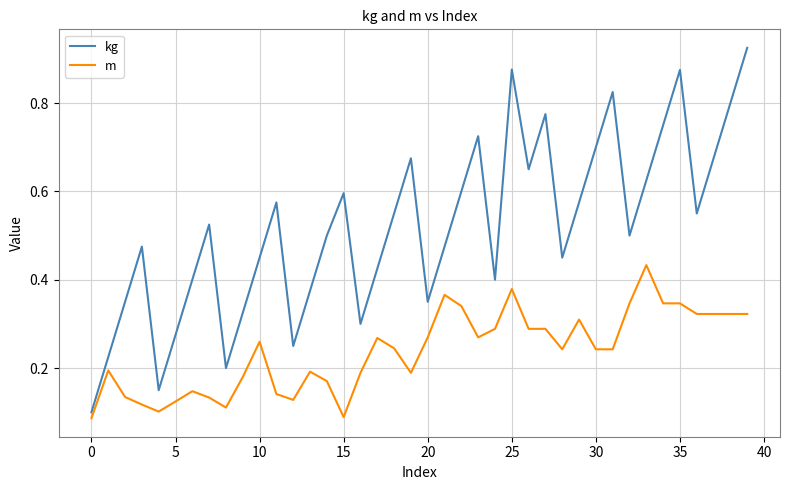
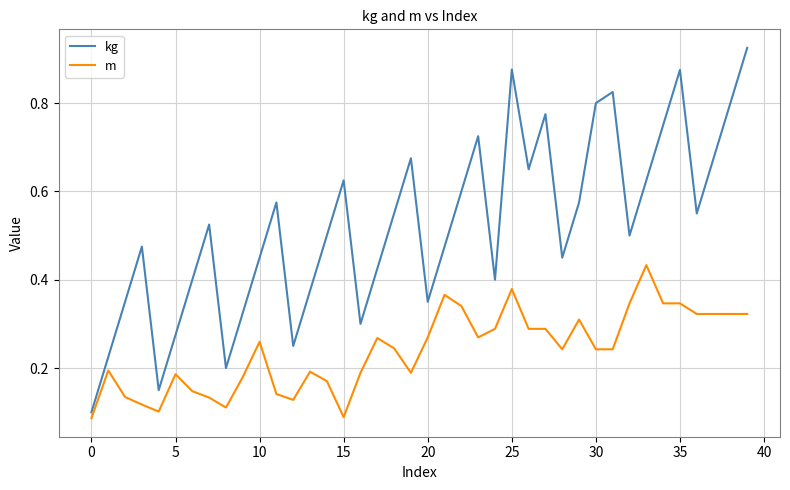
  {
    "kg": {
      "0": 0.10,
      "5": 0.28,
      "10": 0.45,
-     "15": 0.60,
+     "15": 0.63,
      "20": 0.35,
      "25": 0.88,
-     "30": 0.7,
+     "30": 0.8,
      "35": 0.88
    },
    "m": {
      "0": 0.09,
-     "5": 0.12,
+     "5": 0.19,
      "10": 0.26,
      "15": 0.09,
      "20": 0.27,
      "25": 0.38,
      "30": 0.24,
      "35": 0.35
    }
  }
